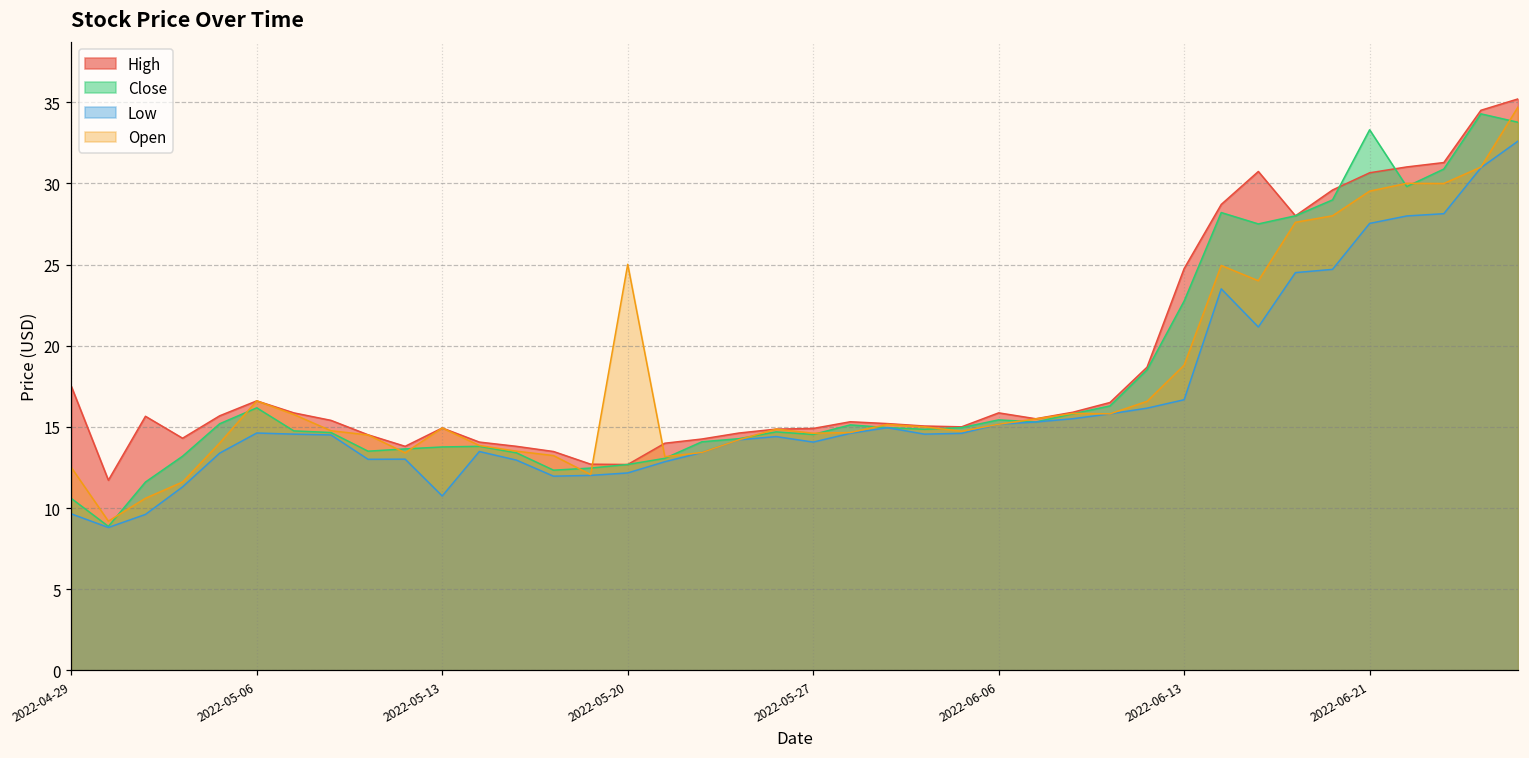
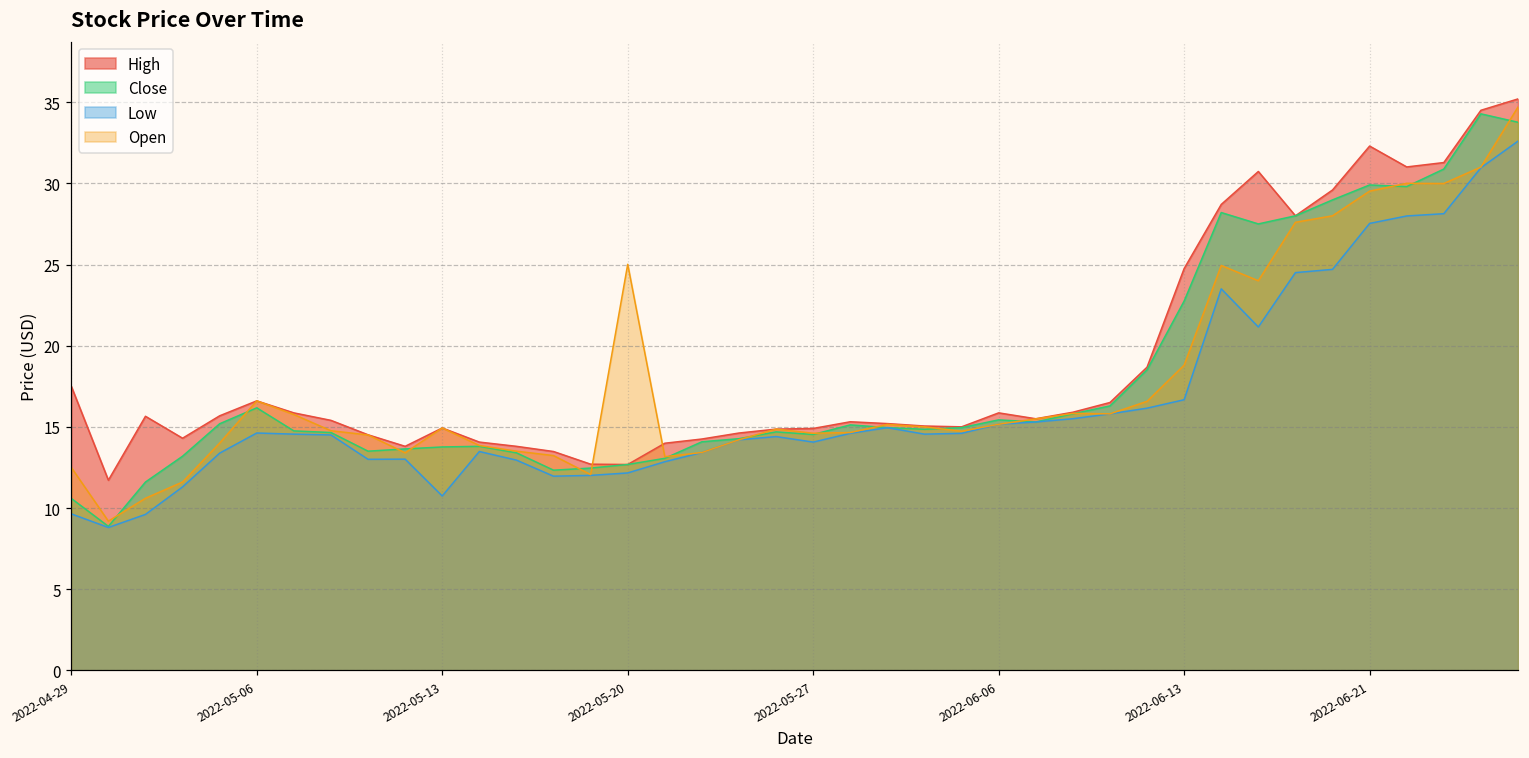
  {
    "High": {
      "2022-04-29": 17.5,
      "2022-05-27": 14.9,
      "2022-06-06": 15.9,
      "2022-06-13": 24.8,
-     "2022-06-21": 30.6
+     "2022-06-21": 32.3
    },
    "Close": {
      "2022-04-29": 10.6,
      "2022-05-06": 16.2,
      "2022-05-13": 13.8,
      "2022-06-06": 15.4,
      "2022-06-13": 22.8,
-     "2022-06-21": 33.3
+     "2022-06-21": 29.9
    },
    "Low": {
      "2022-04-29": 9.6,
      "2022-05-06": 14.6,
      "2022-05-13": 10.7,
      "2022-05-20": 12.2,
      "2022-05-27": 14.1,
      "2022-06-13": 16.7,
      "2022-06-21": 27.5
    },
    "Open": {
      "2022-04-29": 12.5,
      "2022-05-20": 25.0,
      "2022-06-13": 18.8,
      "2022-06-21": 29.5
    }
  }
